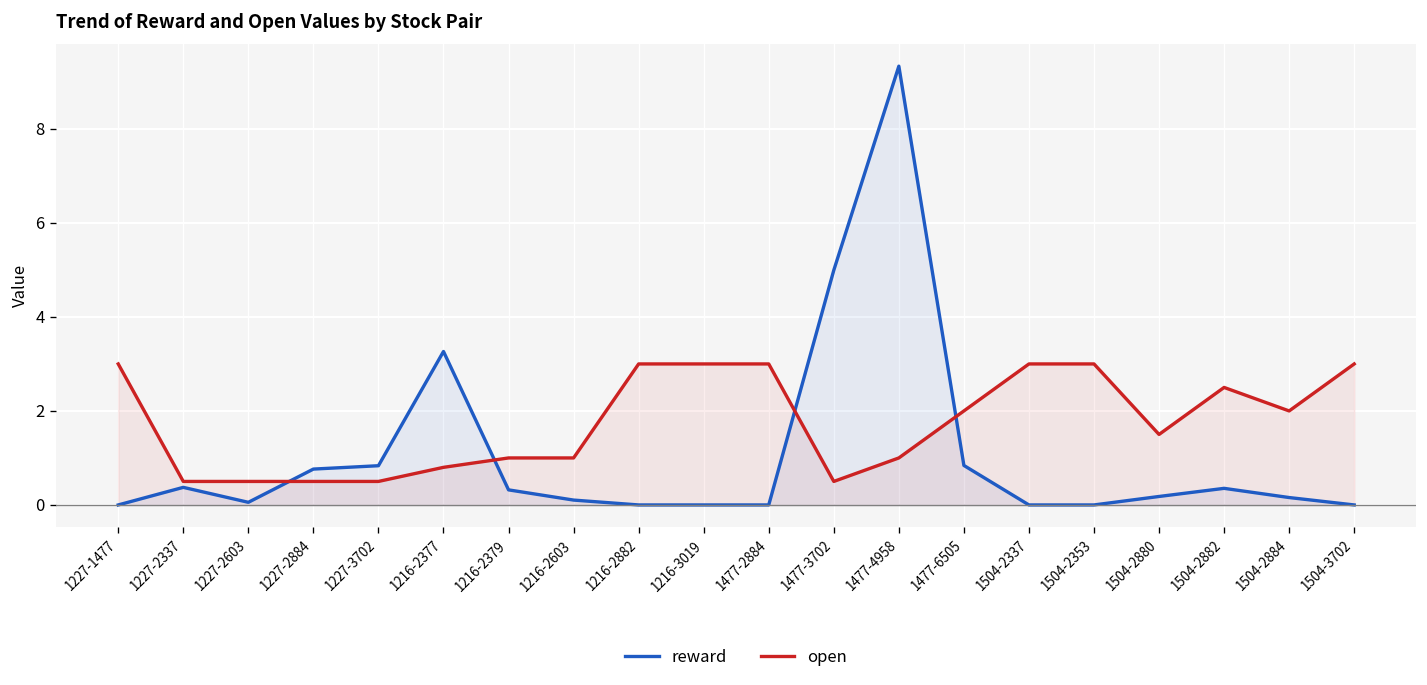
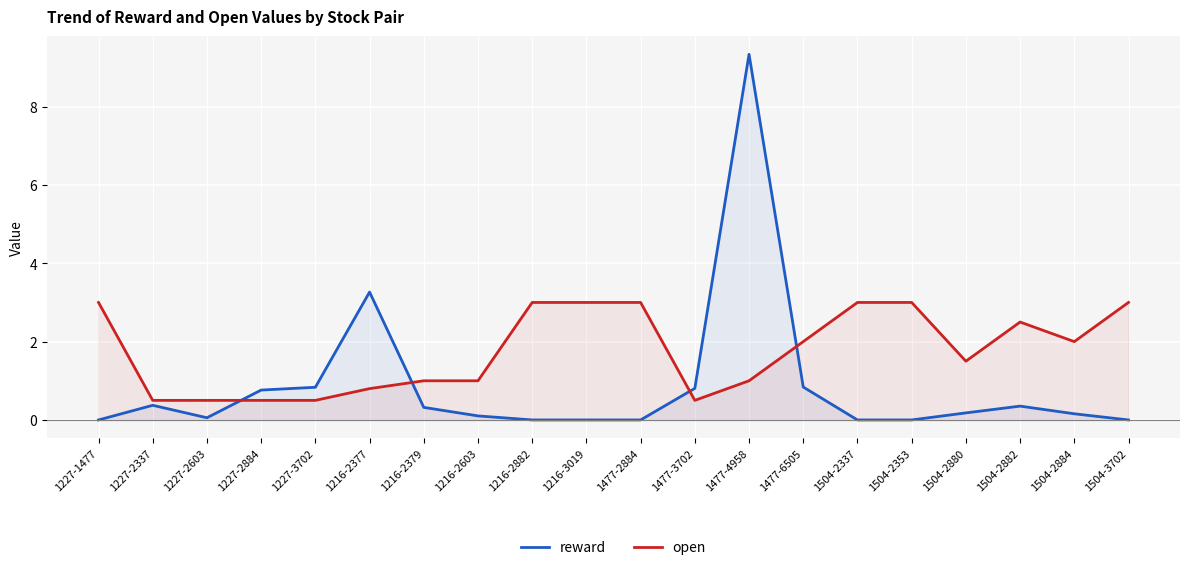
  {
    "reward": {
      "1227-1477": 0.0,
      "1227-2337": 0.4,
      "1227-2603": 0.1,
      "1227-2884": 0.8,
      "1227-3702": 0.8,
      "1216-2377": 3.3,
      "1216-2379": 0.3,
      "1216-2603": 0.1,
      "1216-2882": 0.0,
      "1216-3019": 0.0,
      "1477-2884": 0.0,
-     "1477-3702": 5.0,
+     "1477-3702": 0.8,
      "1477-4958": 9.3,
      "1477-6505": 0.8,
      "1504-2337": 0.0,
      "1504-2353": 0.0,
      "1504-2880": 0.2,
      "1504-2882": 0.4,
      "1504-2884": 0.2,
      "1504-3702": 0.0
    },
    "open": {
      "1227-1477": 3.0,
      "1227-2337": 0.5,
      "1227-2603": 0.5,
      "1227-2884": 0.5,
      "1227-3702": 0.5,
      "1216-2377": 0.8,
      "1216-2379": 1.0,
      "1216-2603": 1.0,
      "1216-2882": 3.0,
      "1216-3019": 3.0,
      "1477-2884": 3.0,
      "1477-3702": 0.5,
      "1477-4958": 1.0,
      "1477-6505": 2.0,
      "1504-2337": 3.0,
      "1504-2353": 3.0,
      "1504-2880": 1.5,
      "1504-2882": 2.5,
      "1504-2884": 2.0,
      "1504-3702": 3.0
    }
  }
